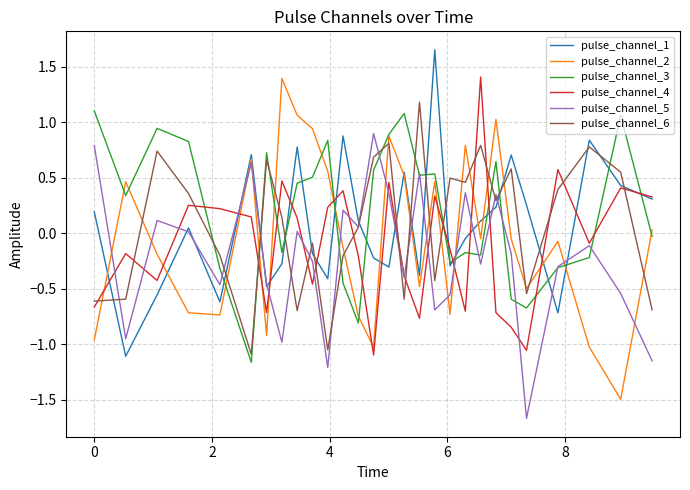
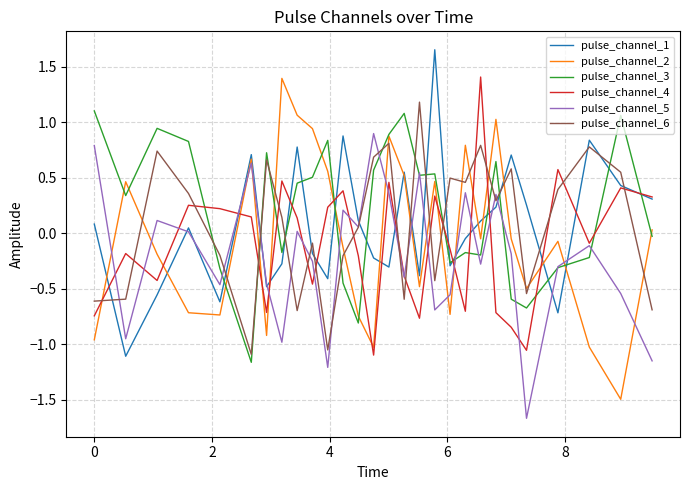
  {
    "pulse_channel_1": {
-     "0": 0.19
+     "0": 0.08
    },
    "pulse_channel_2": {
      "0": -0.96
    },
    "pulse_channel_3": {
      "0": 1.10
    },
    "pulse_channel_4": {
-     "0": -0.66
+     "0": -0.74
    },
    "pulse_channel_5": {
      "0": 0.79
    },
    "pulse_channel_6": {
      "0": -0.61
    }
  }
